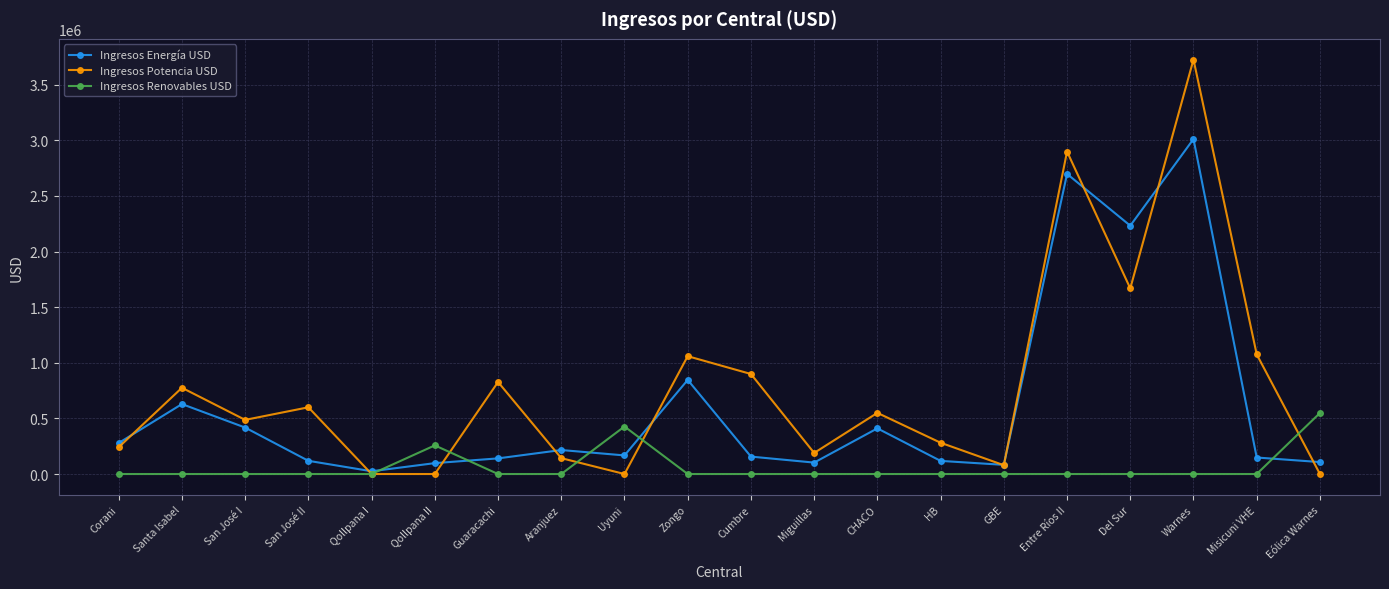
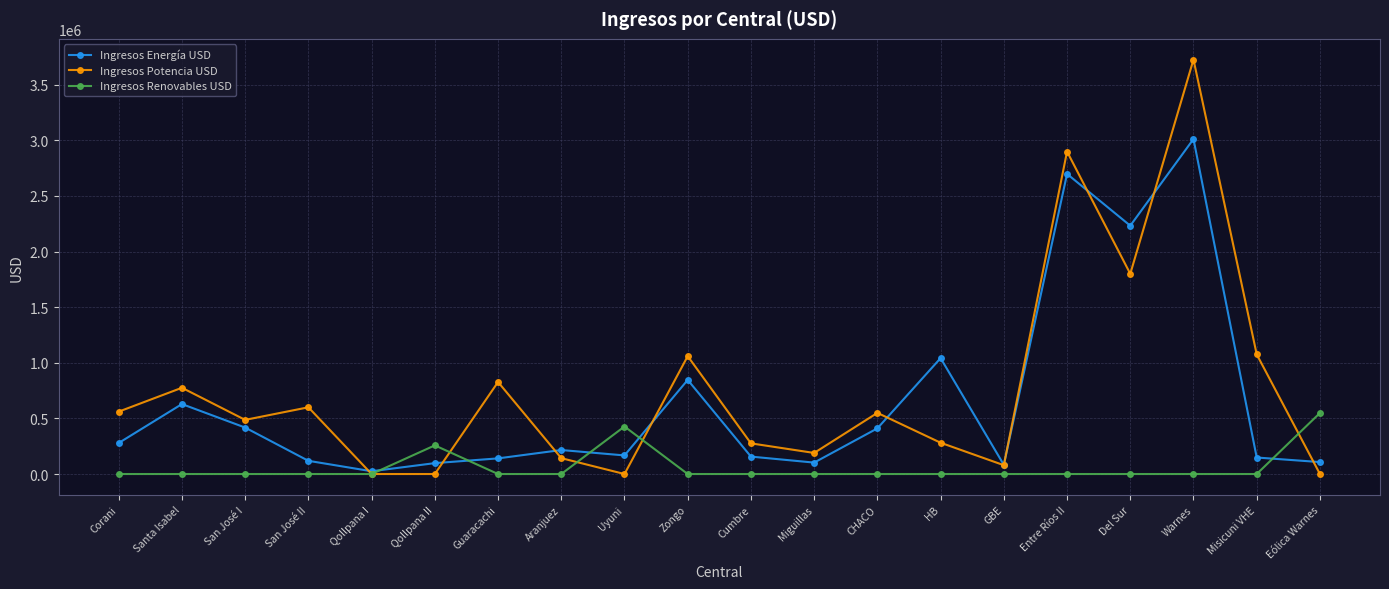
  {
    "Ingresos Energía USD": {
      "Corani": 280000,
      "Santa Isabel": 630000,
      "San José I": 420000,
      "San José II": 120000,
      "Qollpana I": 20000,
      "Qollpana II": 100000,
      "Guaracachi": 140000,
      "Aranjuez": 220000,
      "Uyuni": 170000,
      "Zongo": 850000,
      "Cumbre": 160000,
      "Miguillas": 100000,
      "CHACO": 410000,
-     "HB": 120000,
+     "HB": 1040000,
      "Entre Ríos II": 2700000,
      "Del Sur": 2230000,
      "Warnes": 3010000,
      "Misicuni VHE": 150000,
      "Eólica Warnes": 110000
    },
    "Ingresos Potencia USD": {
-     "Corani": 240000,
+     "Corani": 560000,
      "Santa Isabel": 780000,
      "San José I": 490000,
      "San José II": 600000,
      "Qollpana II": 0,
      "Guaracachi": 830000,
      "Aranjuez": 140000,
      "Uyuni": 0,
      "Zongo": 1060000,
-     "Cumbre": 900000,
+     "Cumbre": 280000,
      "Miguillas": 190000,
      "CHACO": 550000,
      "HB": 280000,
      "Entre Ríos II": 2900000,
-     "Del Sur": 1670000,
+     "Del Sur": 1800000,
      "Warnes": 3730000,
      "Misicuni VHE": 1080000,
      "Eólica Warnes": 0
    },
    "Ingresos Renovables USD": {
      "Corani": 0,
      "Santa Isabel": 0,
      "San José I": 0,
      "San José II": 0,
      "Qollpana II": 260000,
      "Guaracachi": 0,
      "Aranjuez": 0,
      "Uyuni": 430000,
      "Zongo": 0,
      "Cumbre": 0,
      "Miguillas": 0,
      "CHACO": 0,
      "HB": 0,
      "GBE": 0,
      "Entre Ríos II": 0,
      "Del Sur": 0,
      "Warnes": 0,
      "Misicuni VHE": 0,
      "Eólica Warnes": 550000
    }
  }
